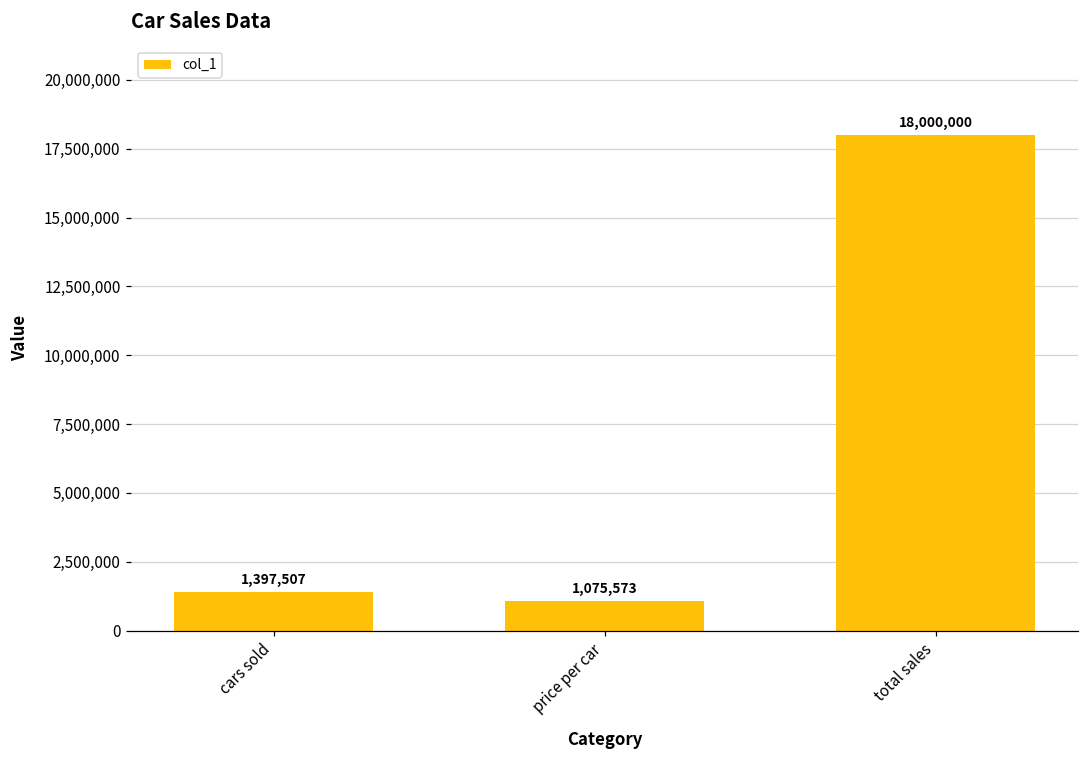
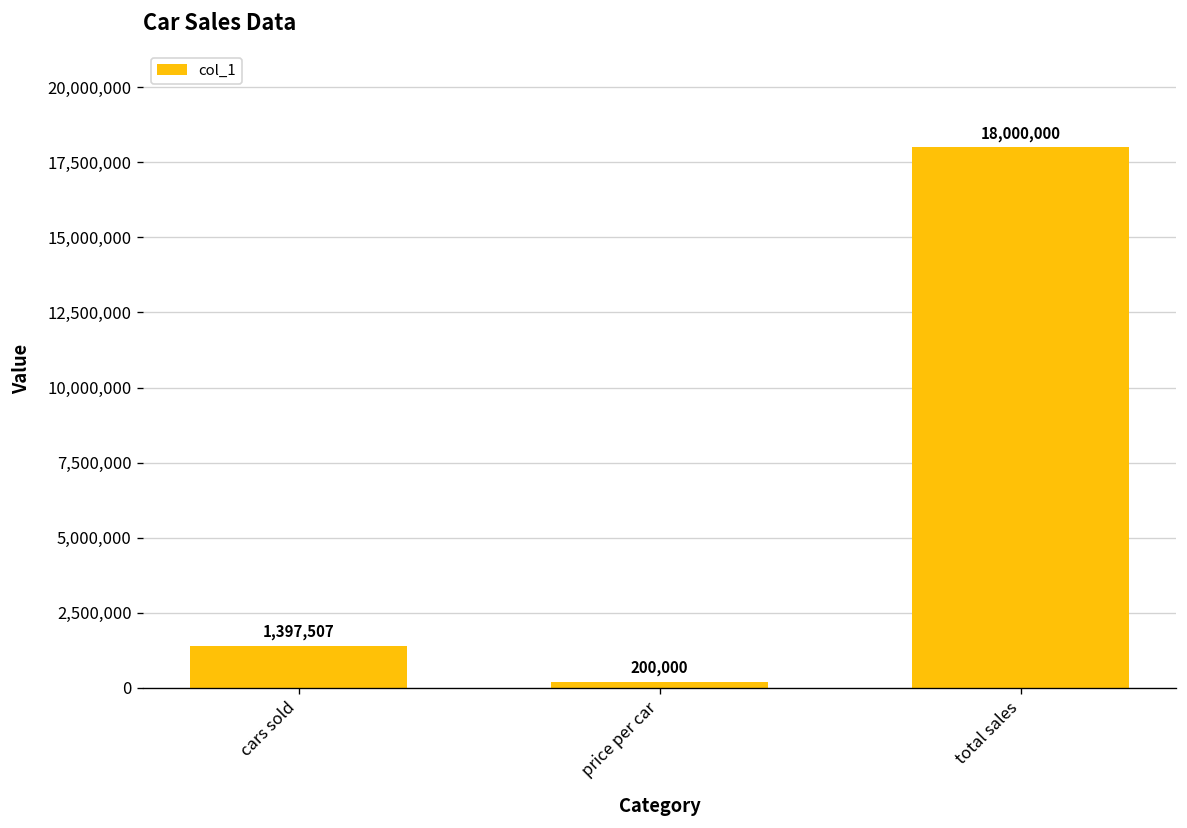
  {
    "cars sold": "1,397,507",
-   "price per car": "1,075,573",
+   "price per car": "200,000",
    "total sales": "18,000,000"
  }
